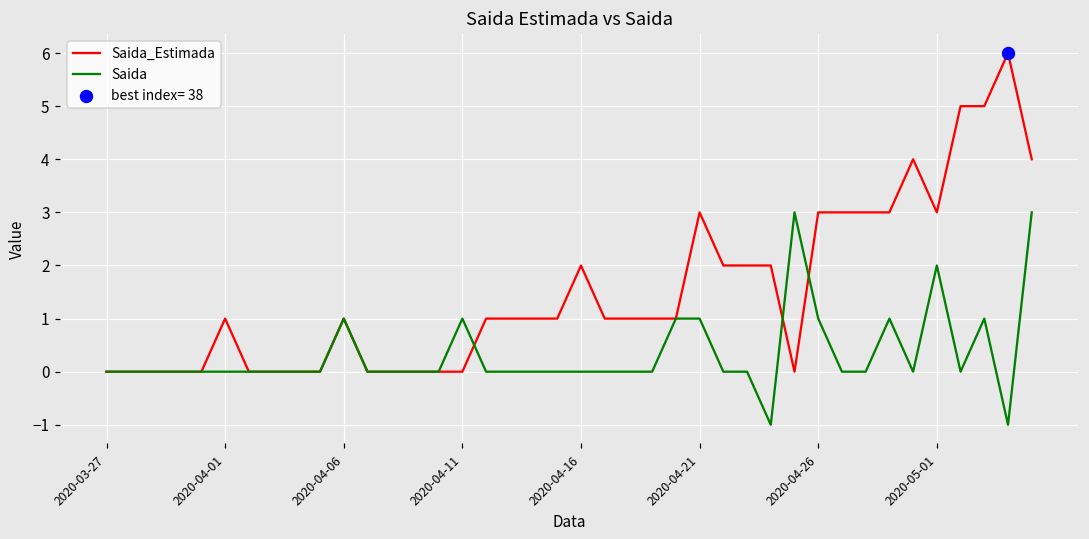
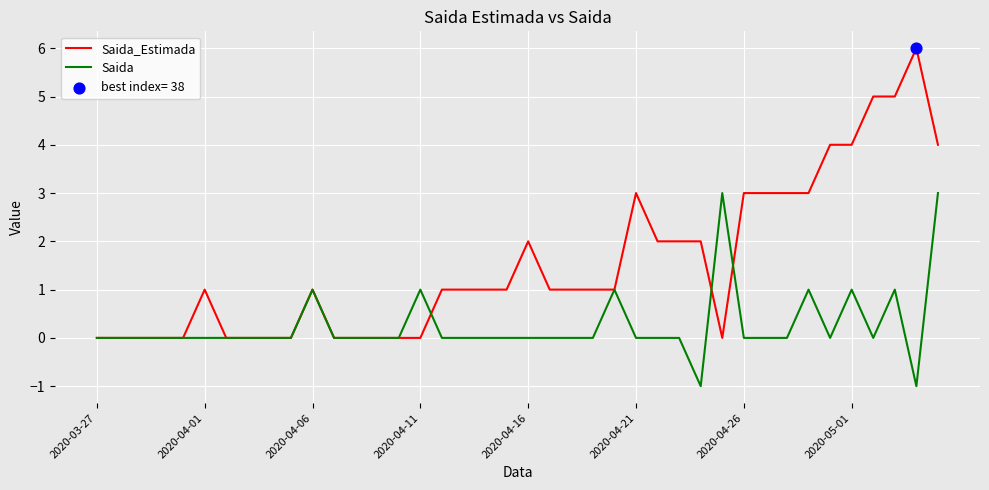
  {
    "Saida_Estimada": {
      "2020-04-01": 1,
      "2020-04-11": 0,
      "2020-04-16": 2,
      "2020-04-21": 3,
      "2020-04-26": 3,
-     "2020-05-01": 3
+     "2020-05-01": 4
    },
    "Saida": {
      "2020-04-01": 0,
      "2020-04-11": 1,
      "2020-04-16": 0,
-     "2020-04-21": 1,
-     "2020-04-26": 1,
-     "2020-05-01": 2
+     "2020-04-21": 0,
+     "2020-04-26": 0,
+     "2020-05-01": 1
    }
  }
